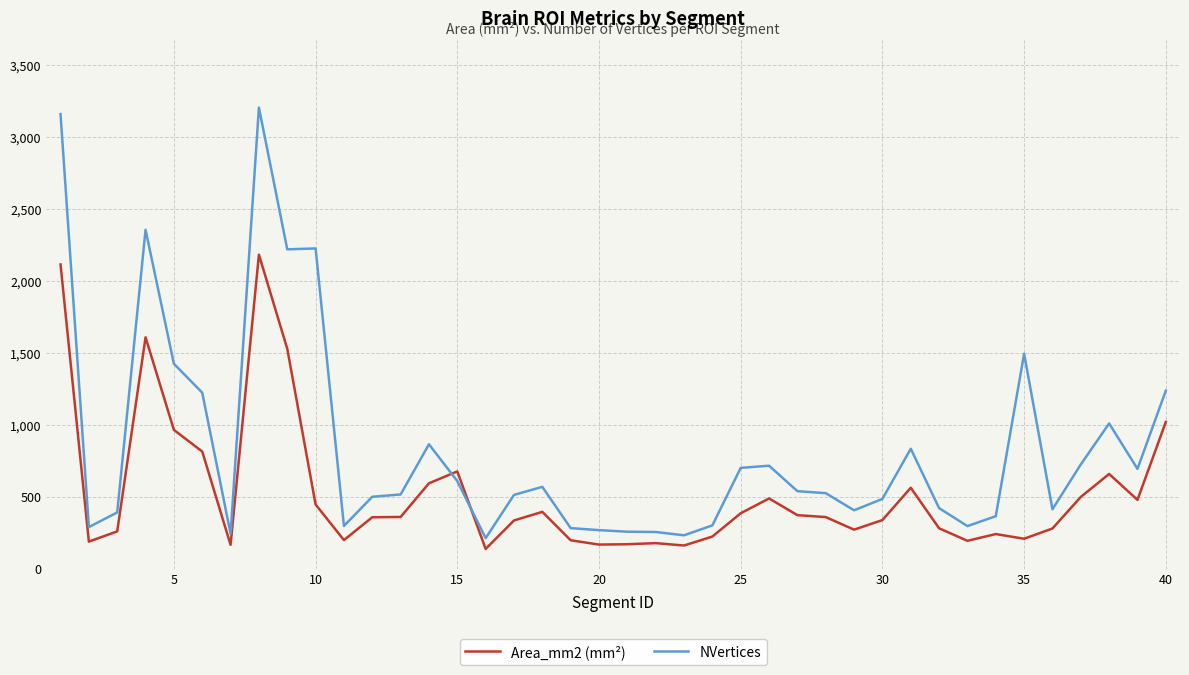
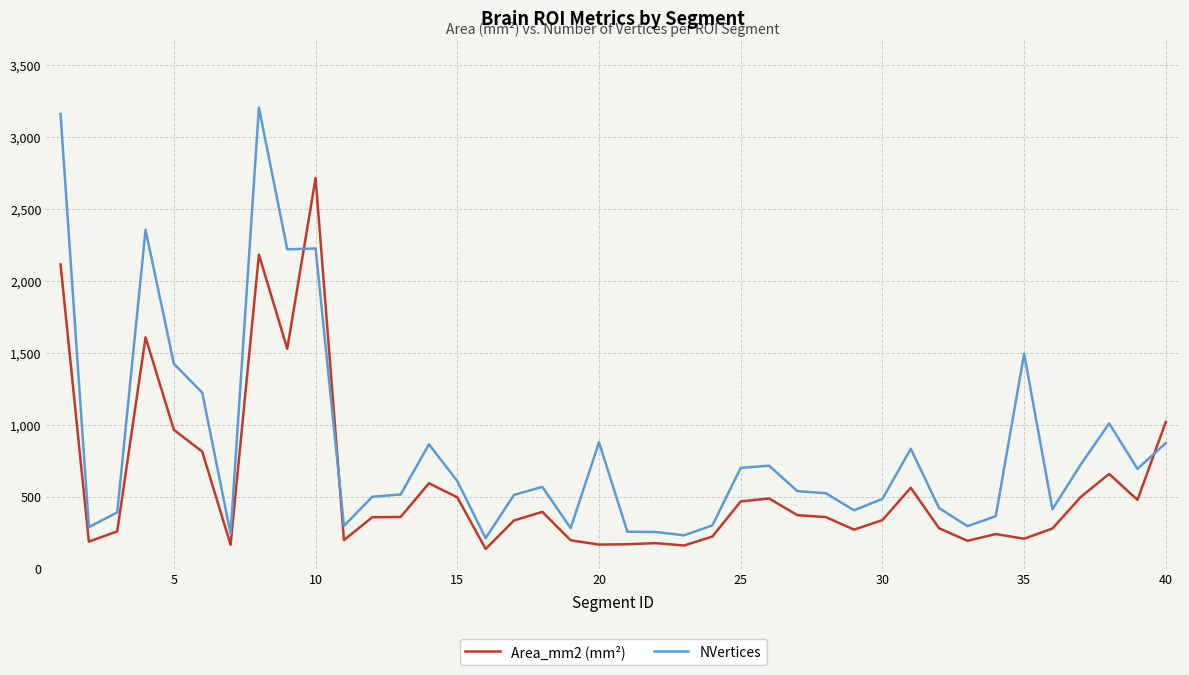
  {
    "Area_mm2 (mm²)": {
      "5": "960",
-     "10": "450",
-     "15": "680",
+     "10": "2,720",
+     "15": "500",
      "20": "170",
-     "25": "380",
+     "25": "470",
      "30": "340",
      "35": "210",
      "40": "1,020"
    },
    "NVertices": {
      "5": "1,420",
      "10": "2,230",
      "15": "610",
-     "20": "270",
+     "20": "880",
      "25": "700",
      "30": "480",
      "35": "1,490",
-     "40": "1,240"
+     "40": "870"
    }
  }
